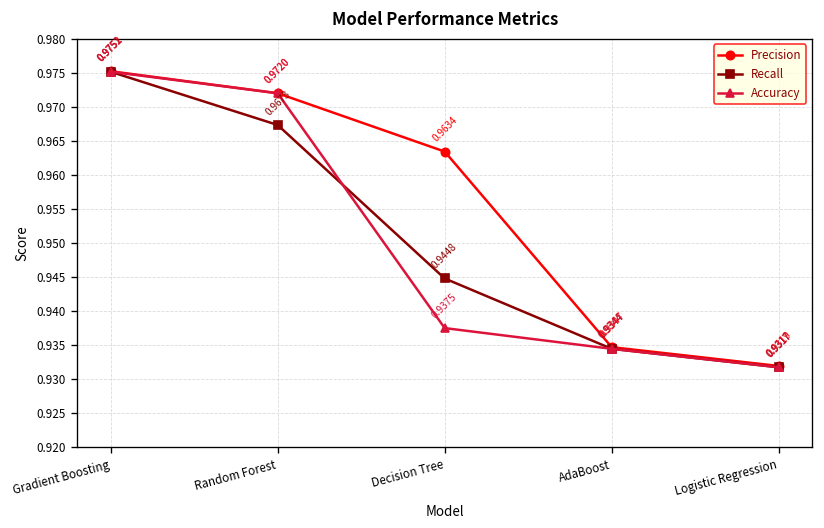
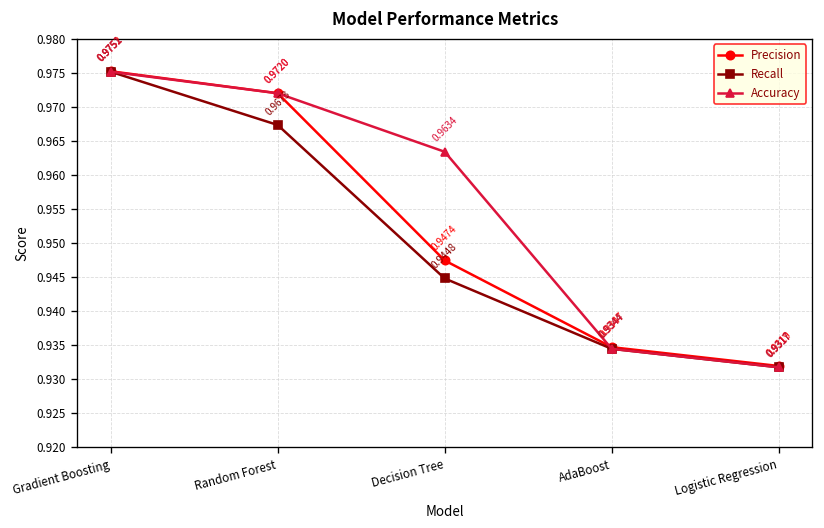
  {
    "Precision": {
-     "Decision Tree": 0.9634
+     "Decision Tree": 0.9474
    },
    "Accuracy": {
-     "Decision Tree": 0.9375
+     "Decision Tree": 0.9634
    }
  }
